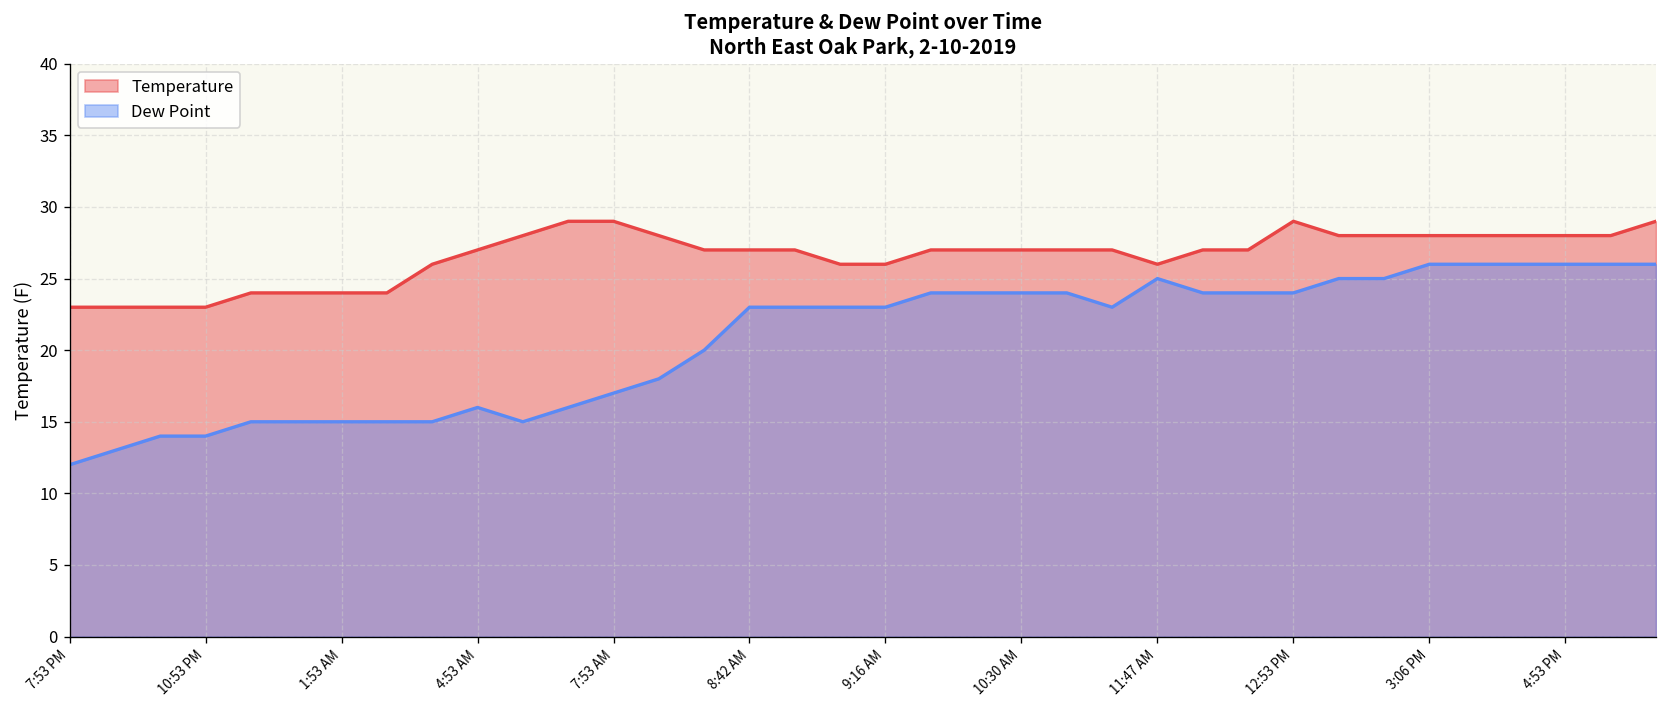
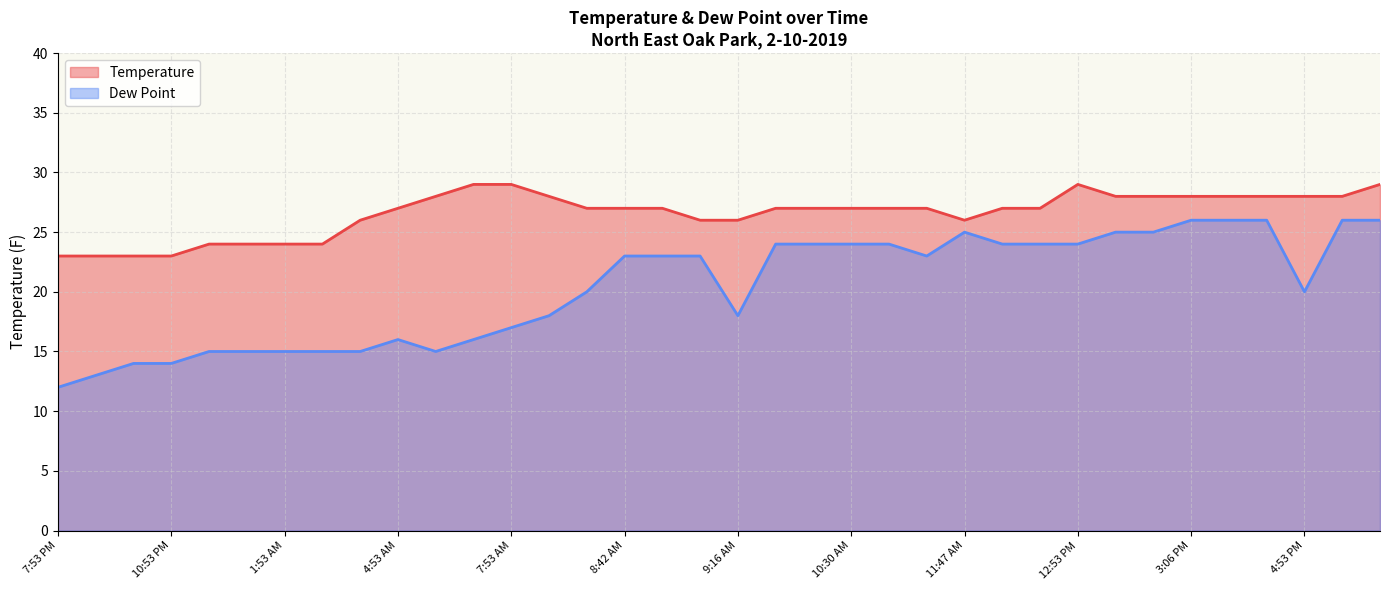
  {
    "Temperature": {
      "7:53 PM": 23,
      "10:53 PM": 23,
      "1:53 AM": 24,
      "4:53 AM": 27,
      "7:53 AM": 29,
      "8:42 AM": 27,
      "9:16 AM": 26,
      "10:30 AM": 27,
      "11:47 AM": 26,
      "12:53 PM": 29,
      "3:06 PM": 28,
      "4:53 PM": 28
    },
    "Dew Point": {
      "7:53 PM": 12,
      "10:53 PM": 14,
      "1:53 AM": 15,
      "4:53 AM": 16,
      "7:53 AM": 17,
      "8:42 AM": 23,
-     "9:16 AM": 23,
+     "9:16 AM": 18,
      "10:30 AM": 24,
      "11:47 AM": 25,
      "12:53 PM": 24,
      "3:06 PM": 26,
-     "4:53 PM": 26
+     "4:53 PM": 20
    }
  }
